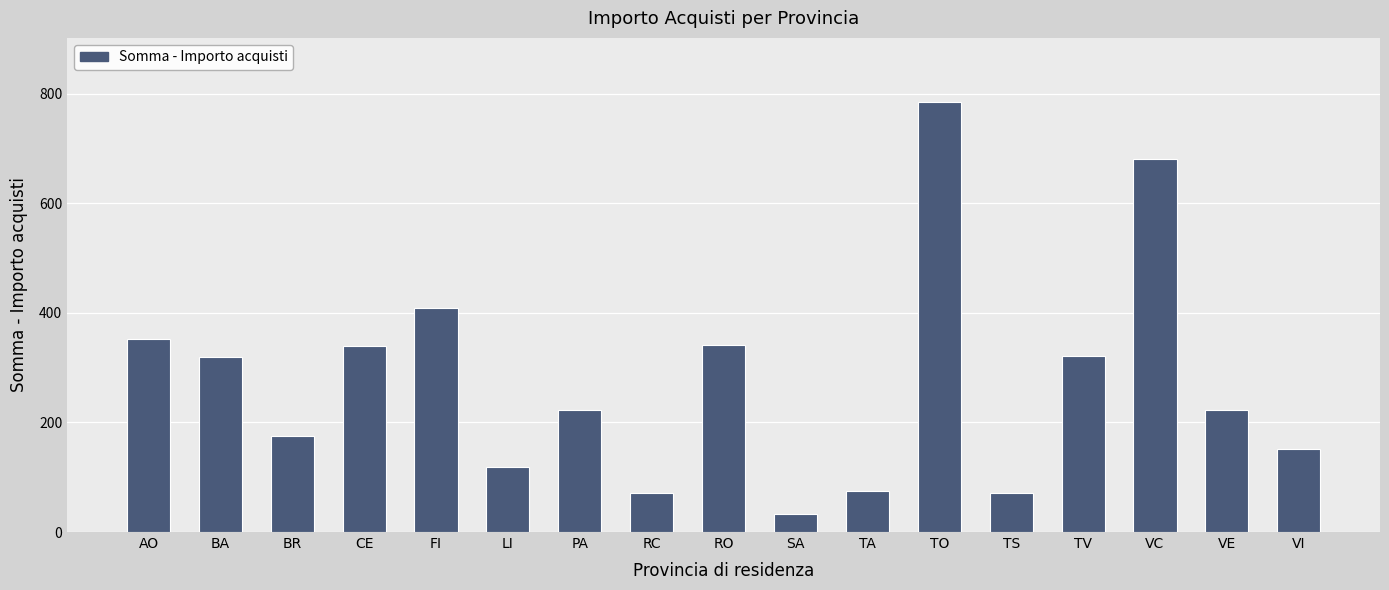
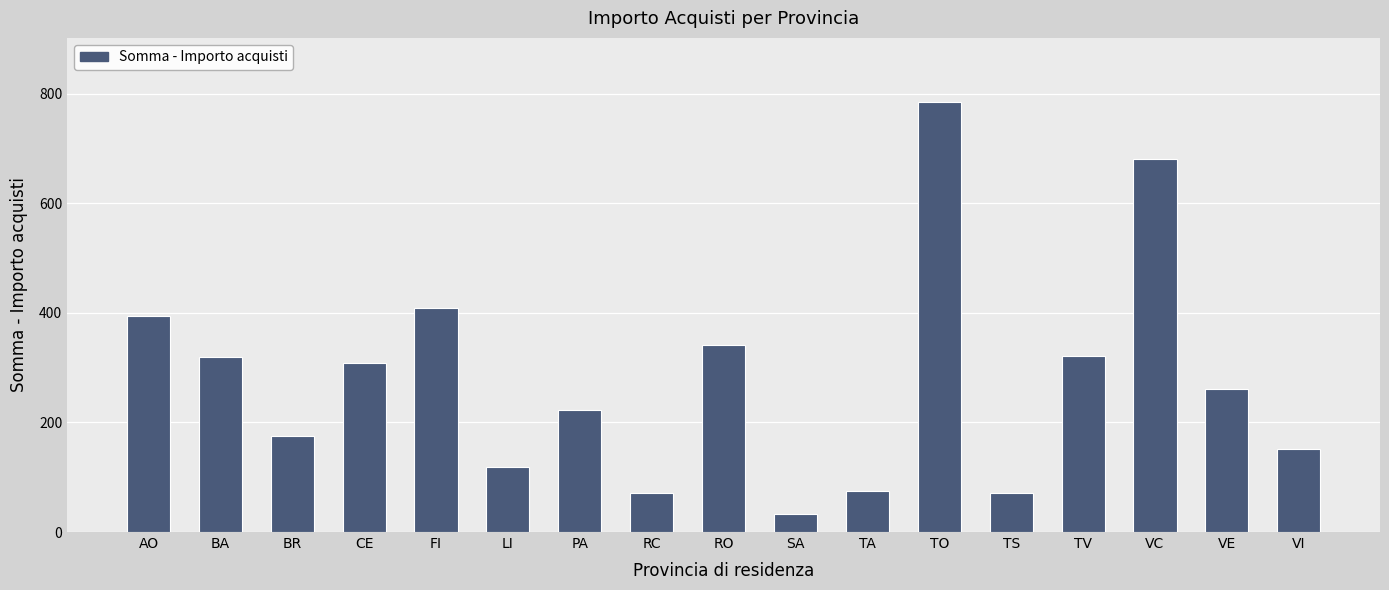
  {
-   "AO": 350,
+   "AO": 390,
    "BA": 320,
    "BR": 180,
-   "CE": 340,
+   "CE": 310,
    "FI": 410,
    "LI": 120,
    "PA": 220,
    "RC": 70,
    "RO": 340,
    "SA": 30,
    "TA": 70,
    "TO": 780,
    "TS": 70,
    "TV": 320,
    "VC": 680,
-   "VE": 220,
+   "VE": 260,
    "VI": 150
  }
